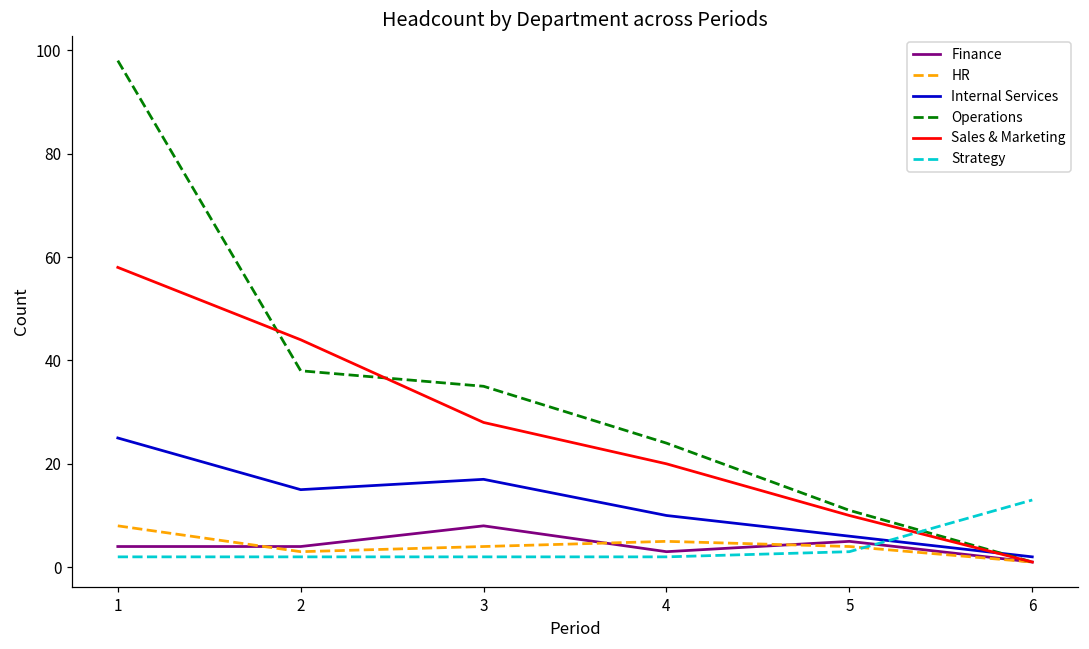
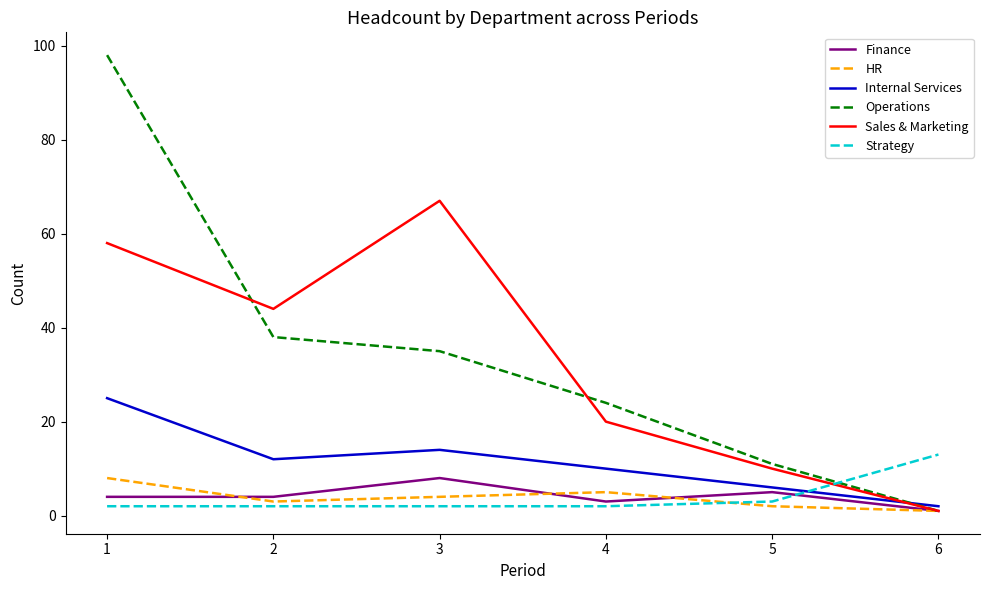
  {
    "Finance": {
      "1": 4,
      "2": 4,
      "3": 8,
      "4": 3,
      "5": 5
    },
    "HR": {
      "1": 8,
      "2": 3,
      "3": 4,
      "4": 5,
-     "5": 4
+     "5": 2
    },
    "Internal Services": {
      "1": 25,
-     "2": 15,
-     "3": 17,
+     "2": 12,
+     "3": 14,
      "4": 10,
      "5": 6,
      "6": 2
    },
    "Operations": {
      "1": 98,
      "2": 38,
      "3": 35,
      "4": 24,
      "5": 11
    },
    "Sales & Marketing": {
      "1": 58,
      "2": 44,
-     "3": 28,
+     "3": 67,
      "4": 20,
      "5": 10
    },
    "Strategy": {
      "1": 2,
      "2": 2,
      "3": 2,
      "4": 2,
      "5": 3,
      "6": 13
    }
  }
